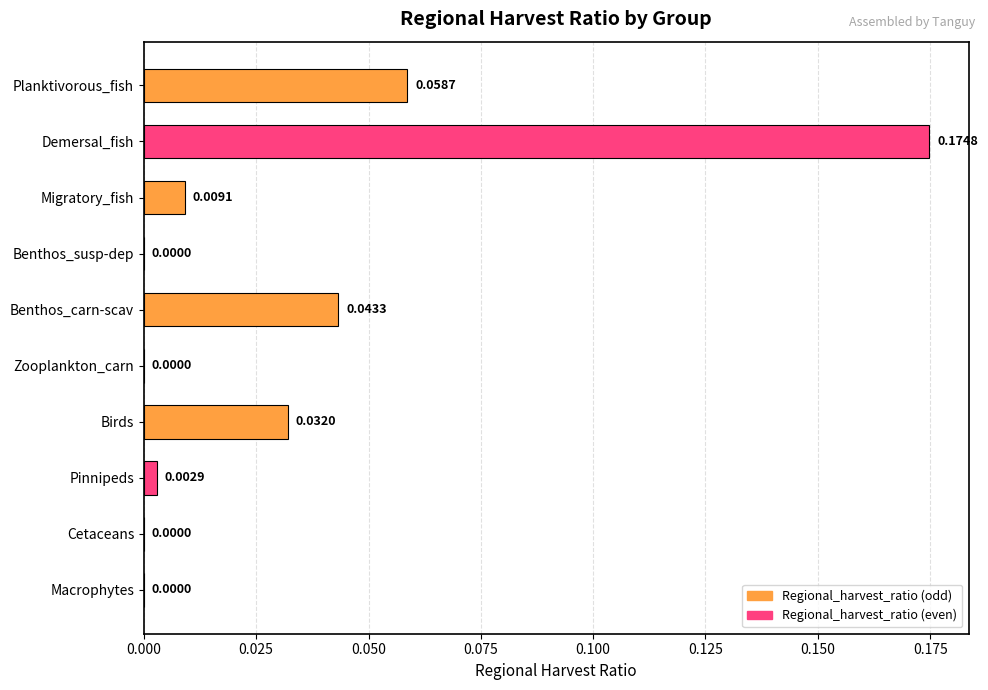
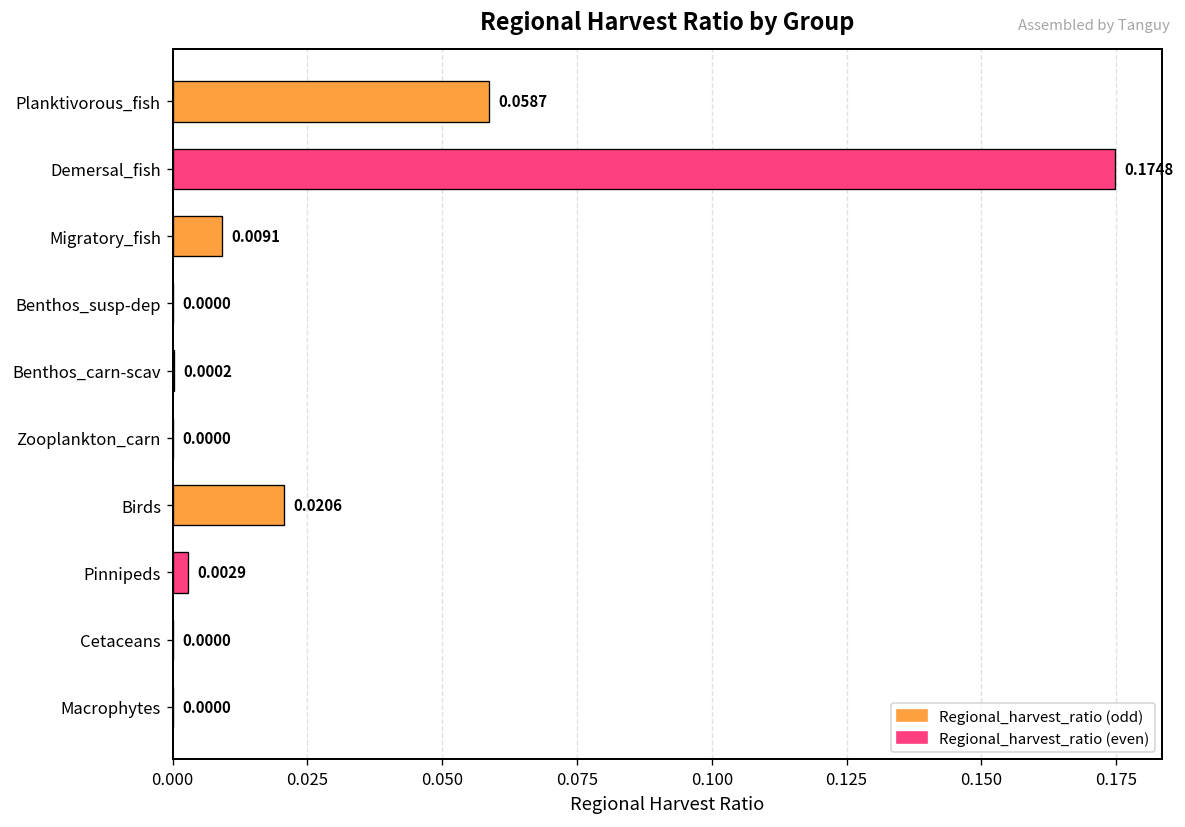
  {
    "Planktivorous_fish": 0.0587,
    "Demersal_fish": 0.1748,
    "Migratory_fish": 0.0091,
    "Benthos_susp-dep": 0.0000,
-   "Benthos_carn-scav": 0.0433,
+   "Benthos_carn-scav": 0.0002,
    "Zooplankton_carn": 0.0000,
-   "Birds": 0.0320,
+   "Birds": 0.0206,
    "Pinnipeds": 0.0029,
    "Cetaceans": 0.0000,
    "Macrophytes": 0.0000
  }
